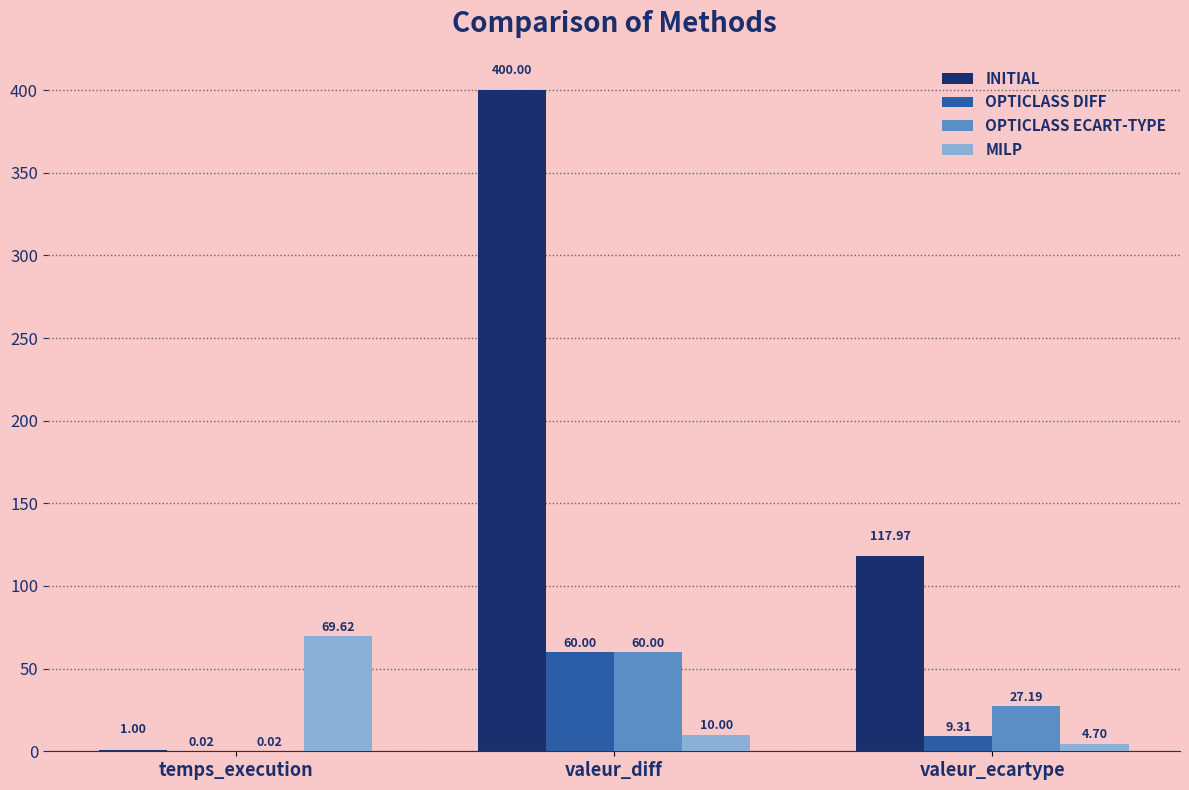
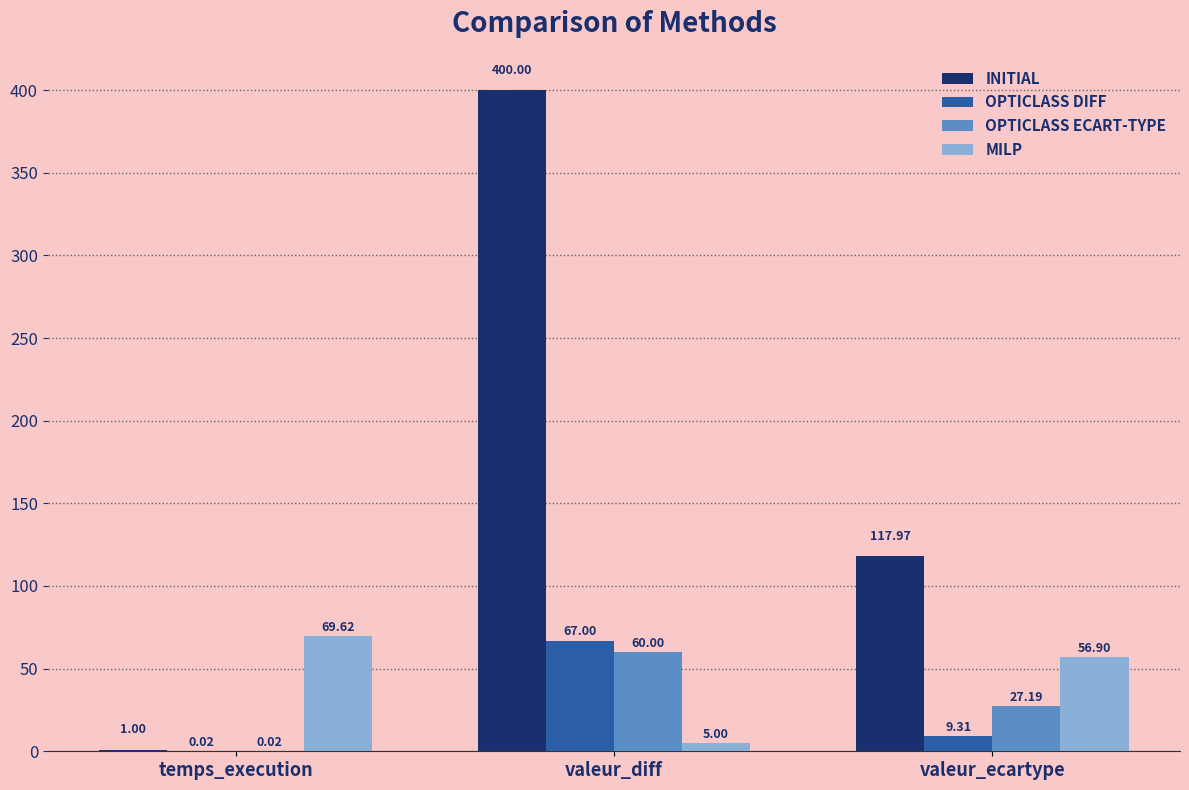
  {
    "INITIAL": {
      "temps_execution": 1.00,
      "valeur_diff": 400.00,
      "valeur_ecartype": 117.97
    },
    "OPTICLASS DIFF": {
      "temps_execution": 0.02,
-     "valeur_diff": 60.00,
+     "valeur_diff": 67.00,
      "valeur_ecartype": 9.31
    },
    "OPTICLASS ECART-TYPE": {
      "temps_execution": 0.02,
      "valeur_diff": 60.00,
      "valeur_ecartype": 27.19
    },
    "MILP": {
      "temps_execution": 69.62,
-     "valeur_diff": 10.00,
-     "valeur_ecartype": 4.70
+     "valeur_diff": 5.00,
+     "valeur_ecartype": 56.90
    }
  }
